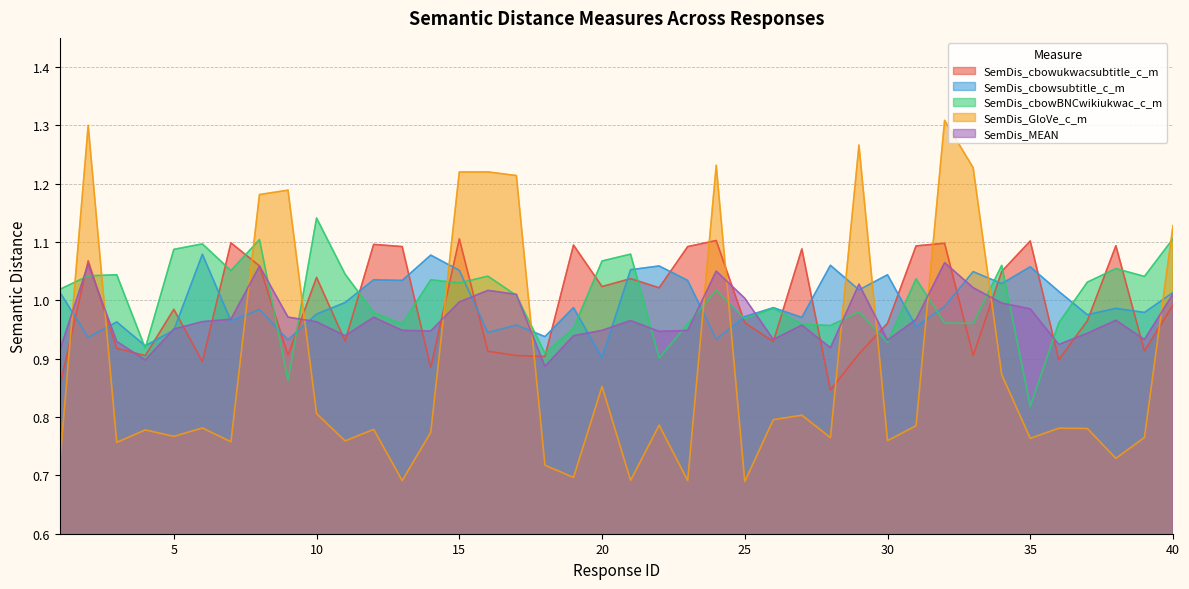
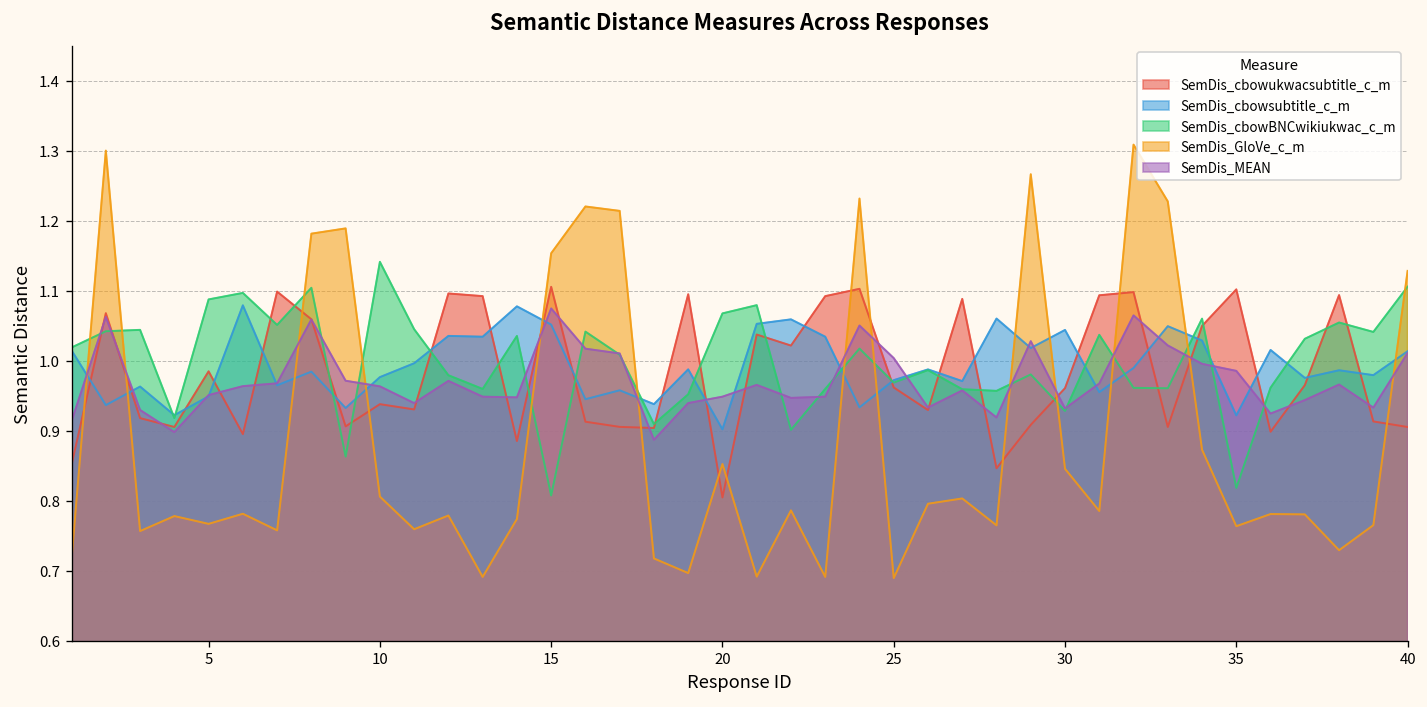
  {
    "SemDis_cbowukwacsubtitle_c_m": {
      "5": 0.98,
-     "10": 1.04,
+     "10": 0.94,
      "15": 1.11,
-     "20": 1.02,
+     "20": 0.80,
      "25": 0.96,
      "30": 0.96,
      "35": 1.10,
-     "40": 0.99
+     "40": 0.91
    },
    "SemDis_cbowsubtitle_c_m": {
      "10": 0.98,
      "15": 1.05,
      "20": 0.90,
      "30": 1.04,
-     "35": 1.06
+     "35": 0.92
    },
    "SemDis_cbowBNCwikiukwac_c_m": {
      "5": 1.09,
      "10": 1.14,
-     "15": 1.03,
+     "15": 0.81,
      "20": 1.07,
      "35": 0.82,
      "40": 1.11
    },
    "SemDis_GloVe_c_m": {
      "5": 0.77,
      "10": 0.81,
-     "15": 1.22,
+     "15": 1.15,
      "20": 0.85,
      "25": 0.69,
-     "30": 0.76,
+     "30": 0.85,
      "35": 0.76,
      "40": 1.13
    },
    "SemDis_MEAN": {
      "10": 0.96,
-     "15": 1.00,
+     "15": 1.07,
      "20": 0.95,
      "25": 1.00,
      "35": 0.99
    }
  }
